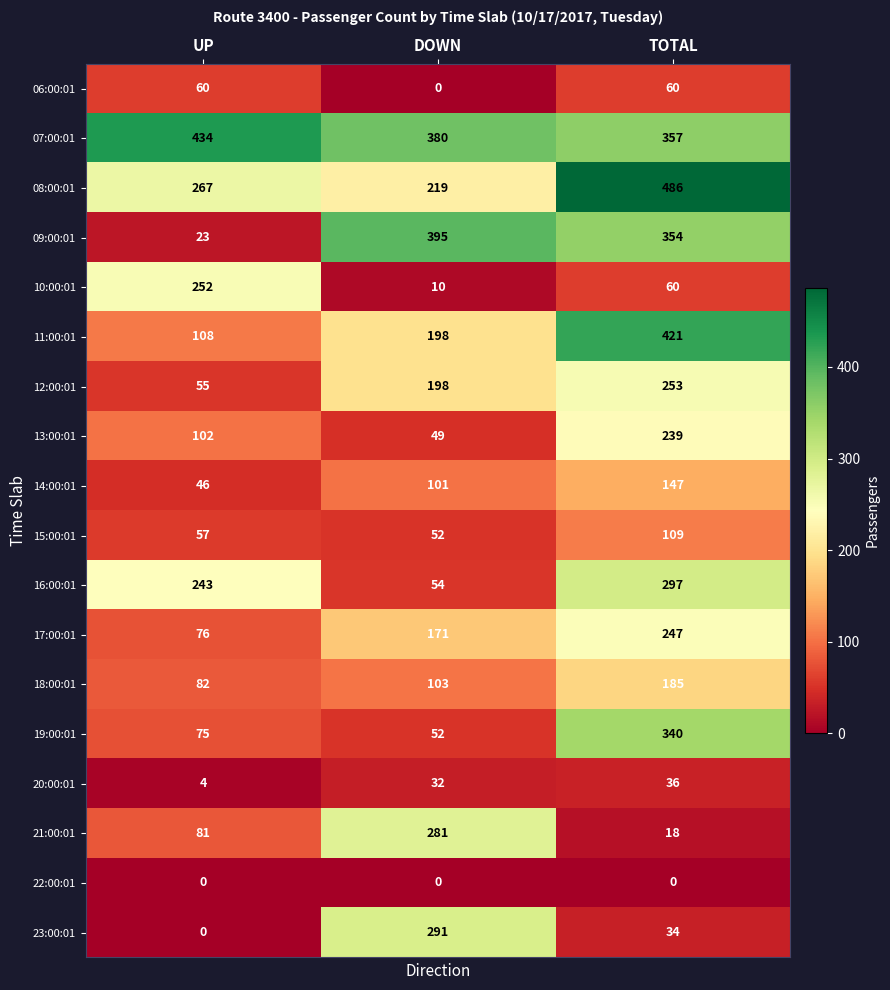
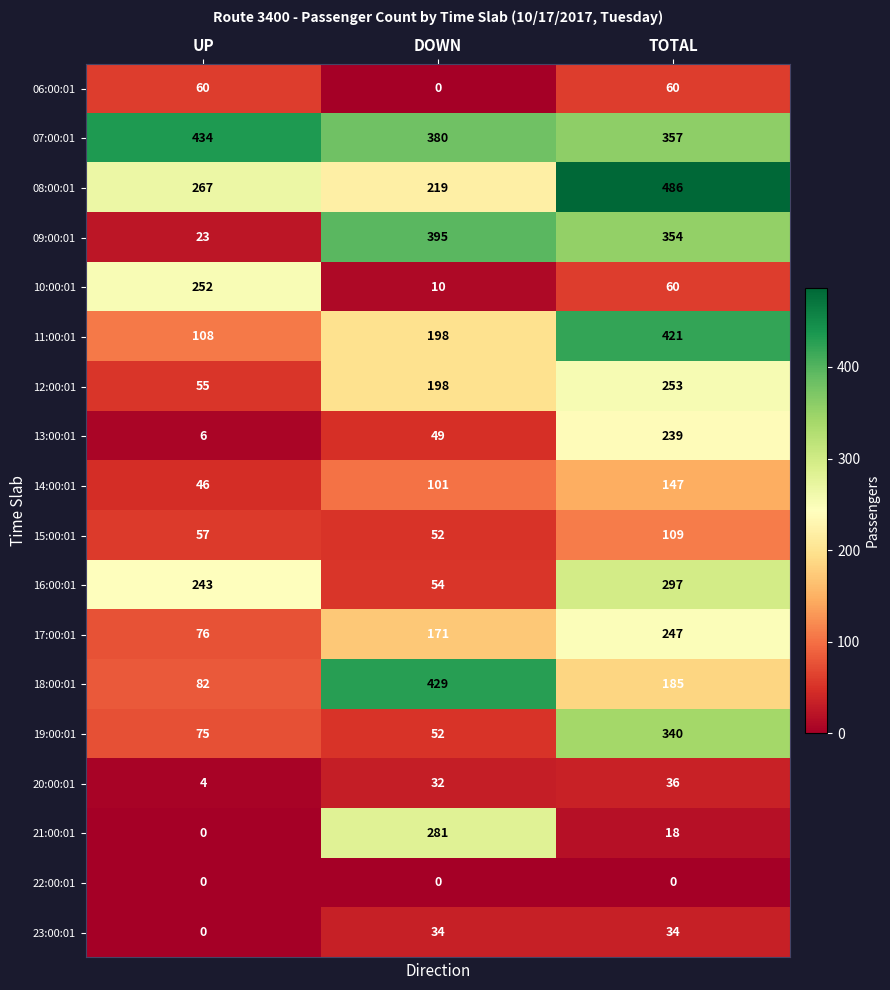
  {
    "06:00:01": {
      "UP": 60,
      "DOWN": 0,
      "TOTAL": 60
    },
    "07:00:01": {
      "UP": 434,
      "DOWN": 380,
      "TOTAL": 357
    },
    "08:00:01": {
      "UP": 267,
      "DOWN": 219,
      "TOTAL": 486
    },
    "09:00:01": {
      "UP": 23,
      "DOWN": 395,
      "TOTAL": 354
    },
    "10:00:01": {
      "UP": 252,
      "DOWN": 10,
      "TOTAL": 60
    },
    "11:00:01": {
      "UP": 108,
      "DOWN": 198,
      "TOTAL": 421
    },
    "12:00:01": {
      "UP": 55,
      "DOWN": 198,
      "TOTAL": 253
    },
    "13:00:01": {
-     "UP": 102,
+     "UP": 6,
      "DOWN": 49,
      "TOTAL": 239
    },
    "14:00:01": {
      "UP": 46,
      "DOWN": 101,
      "TOTAL": 147
    },
    "15:00:01": {
      "UP": 57,
      "DOWN": 52,
      "TOTAL": 109
    },
    "16:00:01": {
      "UP": 243,
      "DOWN": 54,
      "TOTAL": 297
    },
    "17:00:01": {
      "UP": 76,
      "DOWN": 171,
      "TOTAL": 247
    },
    "18:00:01": {
      "UP": 82,
-     "DOWN": 103,
+     "DOWN": 429,
      "TOTAL": 185
    },
    "19:00:01": {
      "UP": 75,
      "DOWN": 52,
      "TOTAL": 340
    },
    "20:00:01": {
      "UP": 4,
      "DOWN": 32,
      "TOTAL": 36
    },
    "21:00:01": {
-     "UP": 81,
+     "UP": 0,
      "DOWN": 281,
      "TOTAL": 18
    },
    "22:00:01": {
      "UP": 0,
      "DOWN": 0,
      "TOTAL": 0
    },
    "23:00:01": {
      "UP": 0,
-     "DOWN": 291,
+     "DOWN": 34,
      "TOTAL": 34
    }
  }
